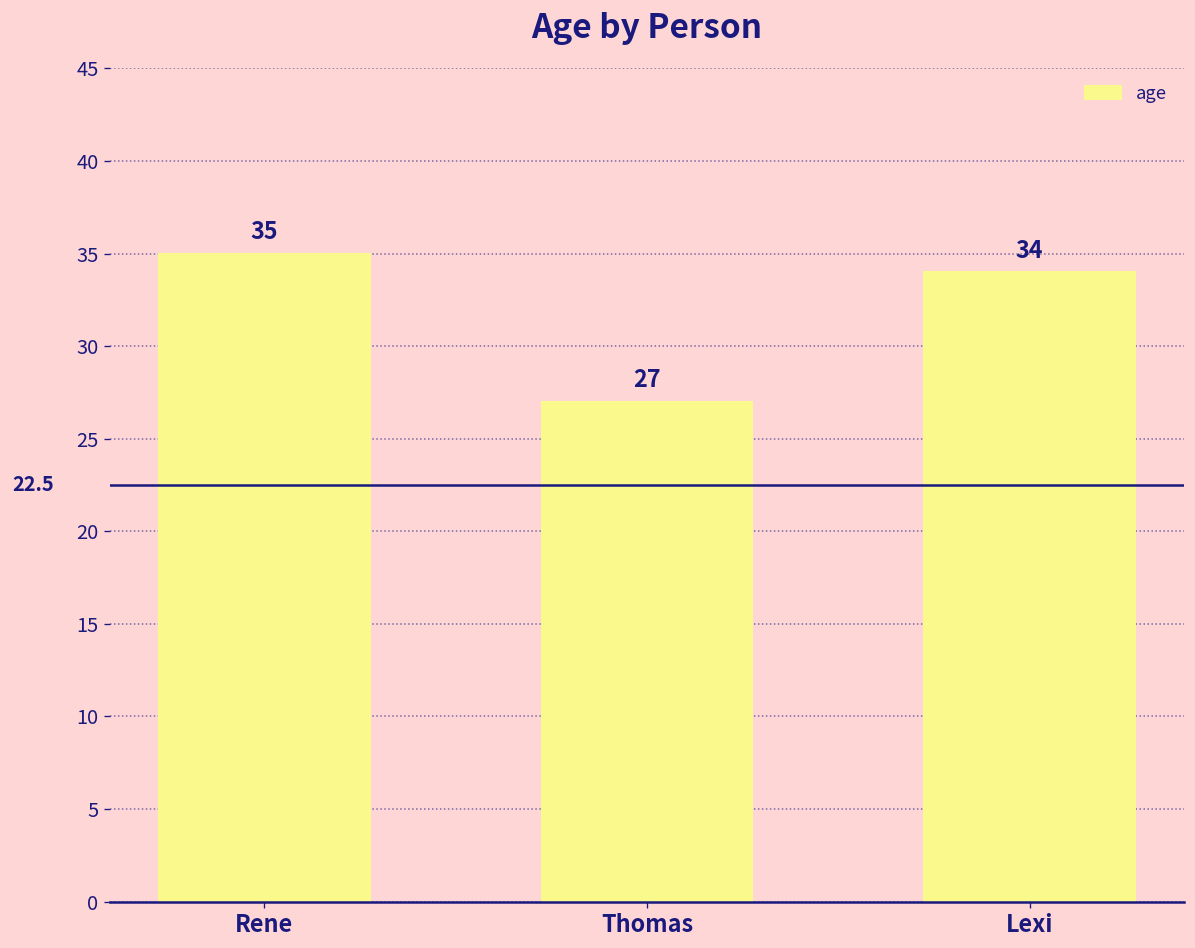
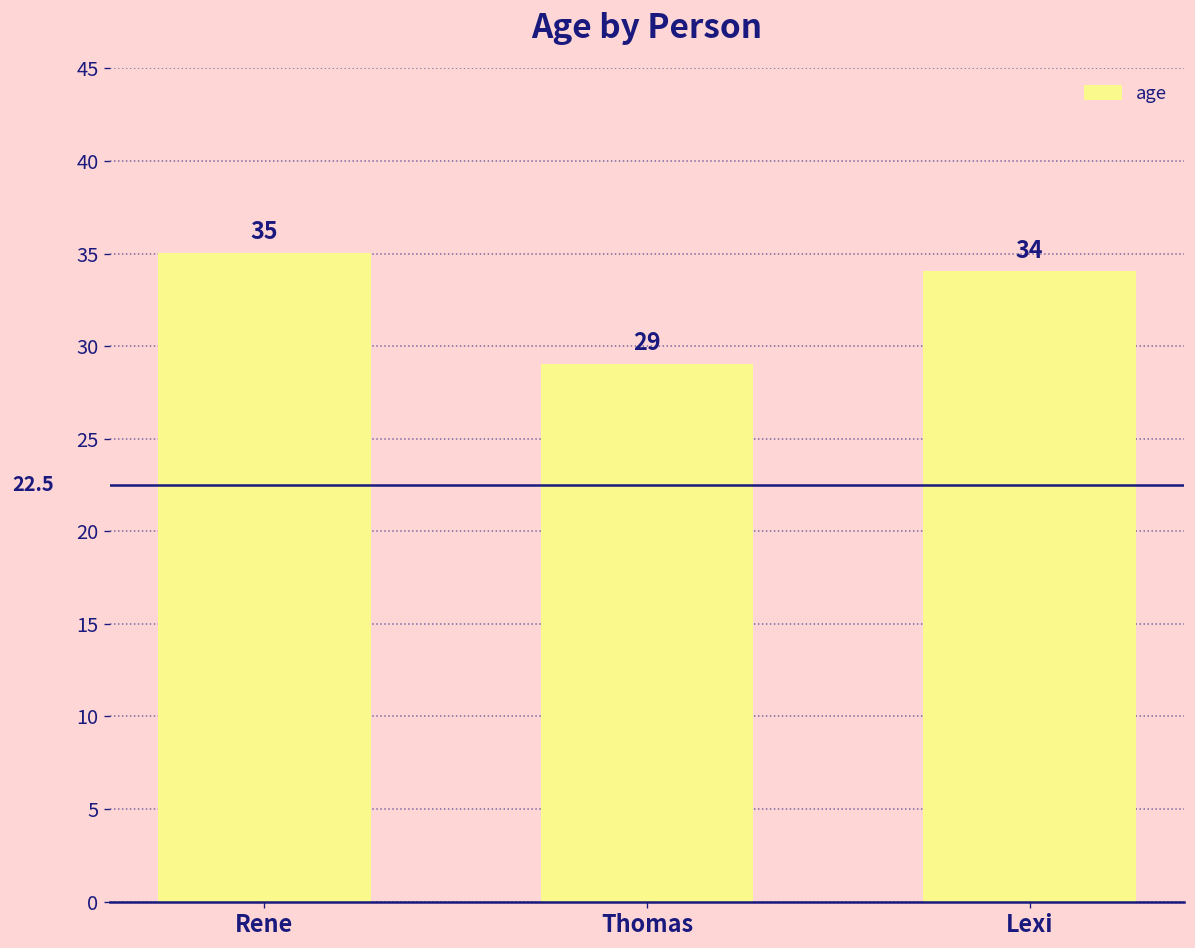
  {
    "Rene": 35,
-   "Thomas": 27,
+   "Thomas": 29,
    "Lexi": 34
  }
